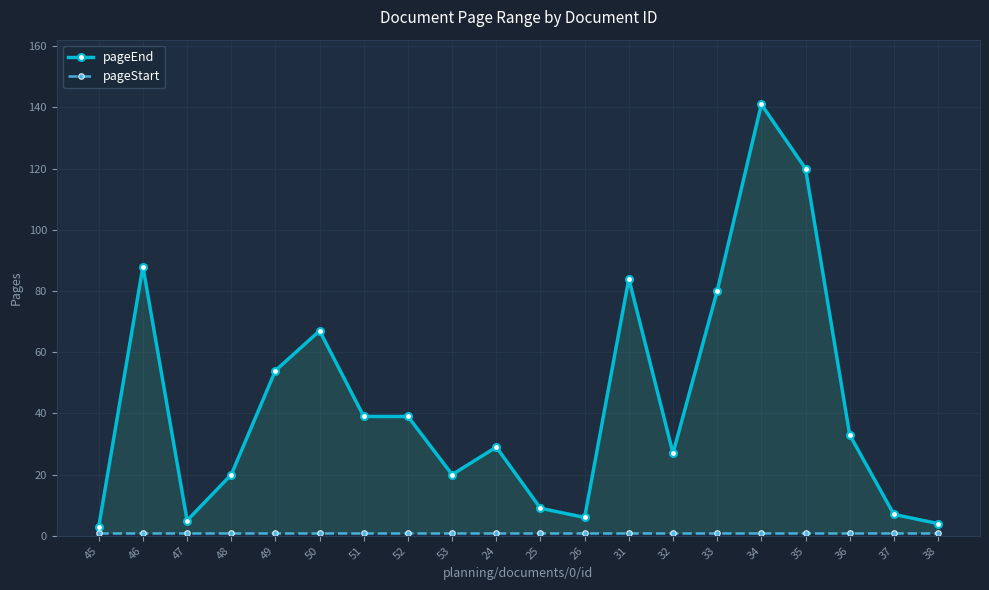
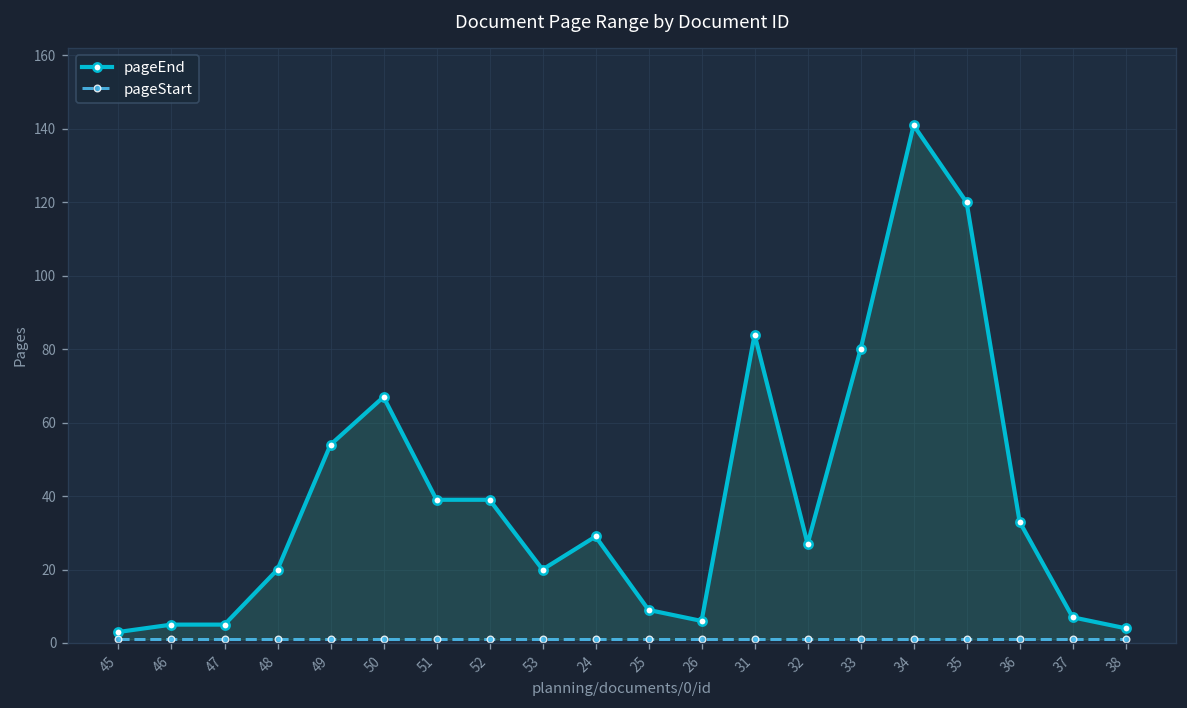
  {
    "pageEnd": {
      "45": 3,
-     "46": 88,
+     "46": 5,
      "47": 5,
      "48": 20,
      "49": 54,
      "50": 67,
      "51": 39,
      "52": 39,
      "53": 20,
      "24": 29,
      "25": 9,
      "26": 6,
      "31": 84,
      "32": 27,
      "33": 80,
      "34": 141,
      "35": 120,
      "36": 33,
      "37": 7,
      "38": 4
    },
    "pageStart": {
      "45": 1,
      "46": 1,
      "47": 1,
      "48": 1,
      "49": 1,
      "50": 1,
      "51": 1,
      "52": 1,
      "53": 1,
      "24": 1,
      "25": 1,
      "26": 1,
      "31": 1,
      "32": 1,
      "33": 1,
      "34": 1,
      "35": 1,
      "36": 1,
      "37": 1,
      "38": 1
    }
  }
